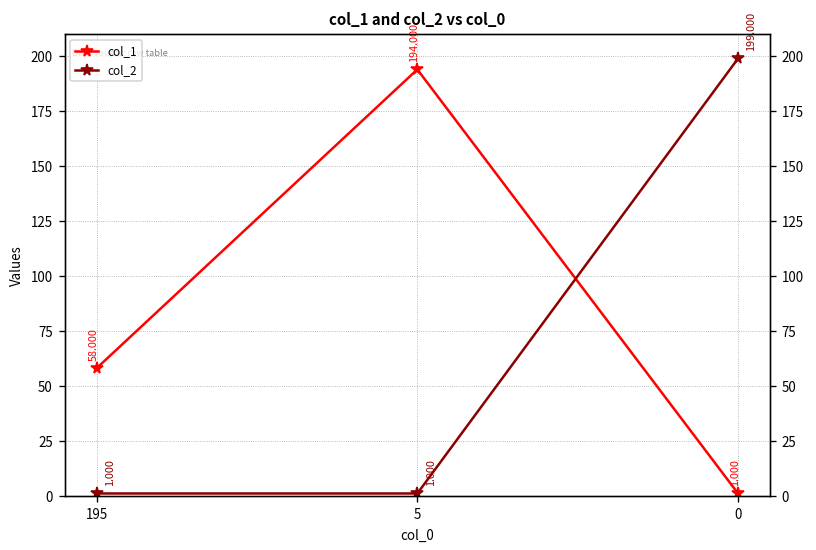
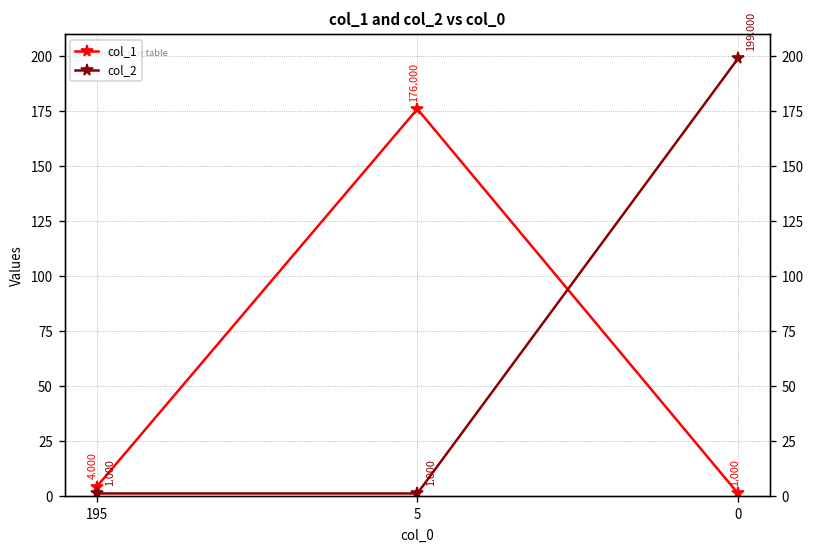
  {
    "col_1": {
-     "195": 58.000,
-     "5": 194.000,
+     "195": 4.000,
+     "5": 176.000,
      "0": 1.000
    },
    "col_2": {
      "195": 1.000,
      "5": 1.000,
      "0": 199.000
    }
  }
